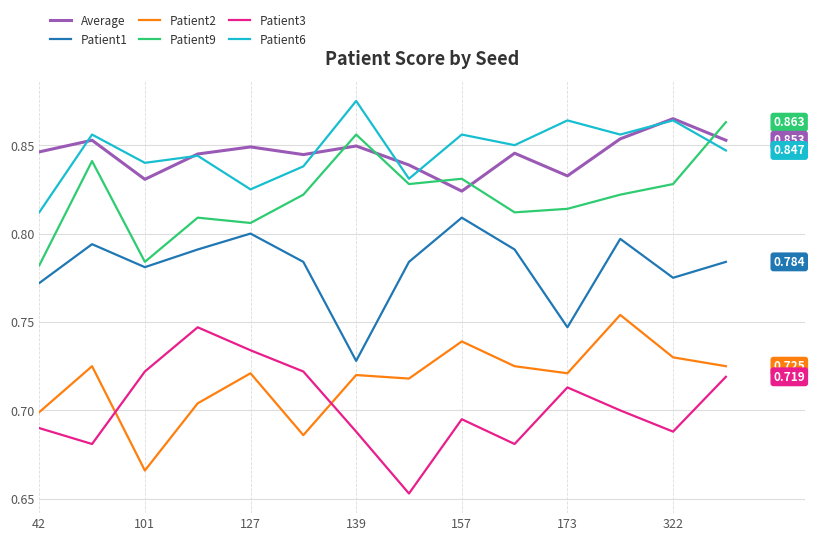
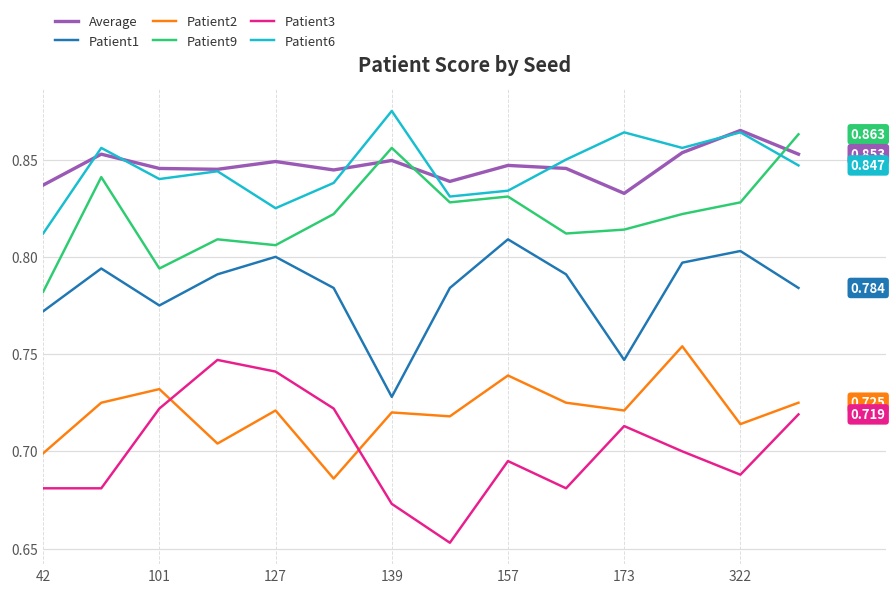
  {
    "Average": {
-     "42": 0.846,
-     "101": 0.831,
+     "42": 0.837,
+     "101": 0.845,
      "127": 0.849,
      "139": 0.850,
-     "157": 0.824,
+     "157": 0.847,
      "173": 0.833
    },
    "Patient1": {
      "42": 0.772,
-     "101": 0.781,
+     "101": 0.775,
      "127": 0.800,
      "139": 0.728,
      "157": 0.809,
      "173": 0.747,
-     "322": 0.775
+     "322": 0.803
    },
    "Patient2": {
      "42": 0.699,
-     "101": 0.666,
+     "101": 0.732,
      "127": 0.721,
      "139": 0.720,
      "157": 0.739,
      "173": 0.721,
-     "322": 0.730
+     "322": 0.714
    },
    "Patient9": {
      "42": 0.782,
-     "101": 0.784,
+     "101": 0.794,
      "127": 0.806,
      "139": 0.856,
      "157": 0.831,
      "173": 0.814,
      "322": 0.828
    },
    "Patient3": {
-     "42": 0.690,
+     "42": 0.681,
      "101": 0.722,
-     "127": 0.734,
-     "139": 0.688,
+     "127": 0.741,
+     "139": 0.673,
      "157": 0.695,
      "173": 0.713,
      "322": 0.688
    },
    "Patient6": {
      "42": 0.812,
      "101": 0.840,
      "127": 0.825,
      "139": 0.875,
-     "157": 0.856,
+     "157": 0.834,
      "173": 0.864
    }
  }
